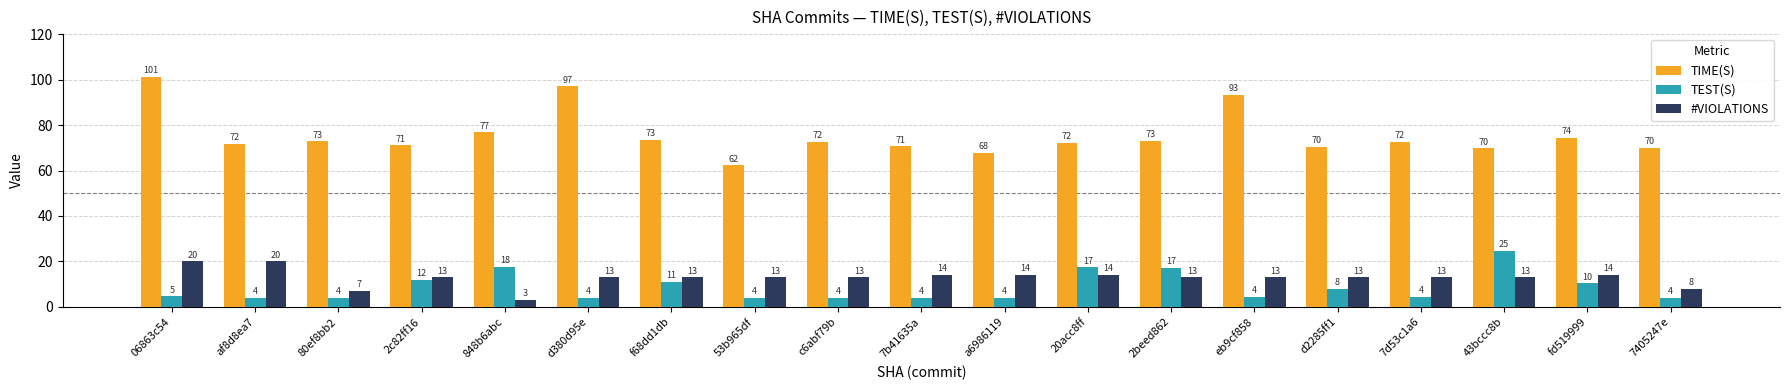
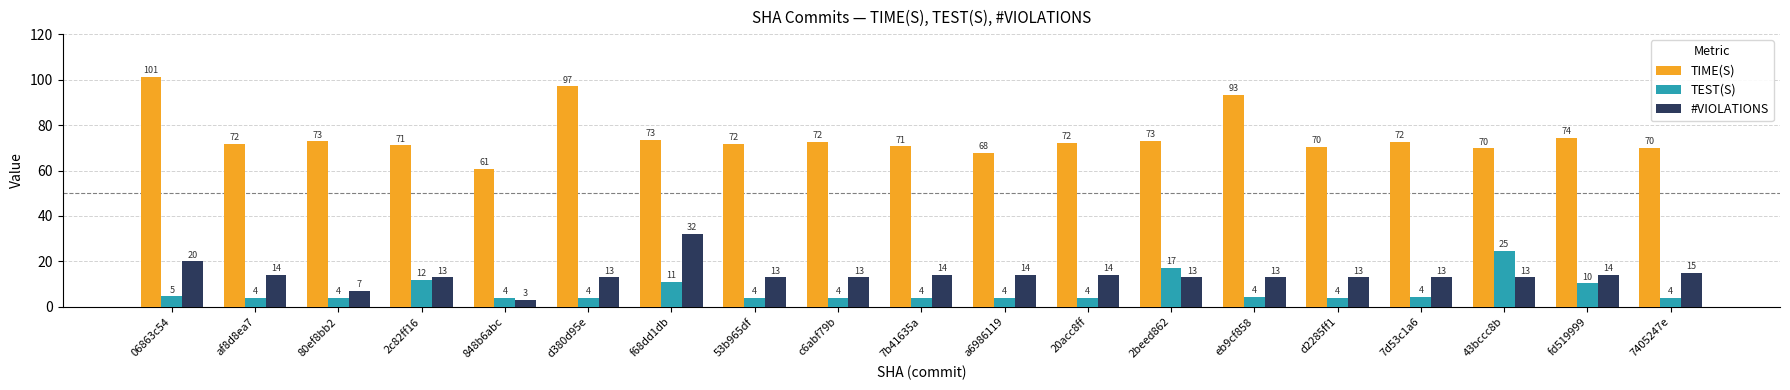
  {
    "TIME(S)": {
      "06863c54": 101,
      "af8d8ea7": 72,
      "80ef8bb2": 73,
      "2c82ff16": 71,
-     "848b6abc": 77,
+     "848b6abc": 61,
      "d380d95e": 97,
      "f68dd1db": 73,
-     "53b965df": 62,
+     "53b965df": 72,
      "c6abf79b": 72,
      "7b41635a": 71,
      "a6986119": 68,
      "20acc8ff": 72,
      "2beed862": 73,
      "eb9cf858": 93,
      "d2285ff1": 70,
      "7d53c1a6": 72,
      "43bccc8b": 70,
      "fd519999": 74,
      "7405247e": 70
    },
    "TEST(S)": {
      "06863c54": 5,
      "af8d8ea7": 4,
      "80ef8bb2": 4,
      "2c82ff16": 12,
-     "848b6abc": 18,
+     "848b6abc": 4,
      "d380d95e": 4,
      "f68dd1db": 11,
      "53b965df": 4,
      "c6abf79b": 4,
      "7b41635a": 4,
      "a6986119": 4,
-     "20acc8ff": 17,
+     "20acc8ff": 4,
      "2beed862": 17,
      "eb9cf858": 4,
-     "d2285ff1": 8,
+     "d2285ff1": 4,
      "7d53c1a6": 4,
      "43bccc8b": 25,
      "fd519999": 10,
      "7405247e": 4
    },
    "#VIOLATIONS": {
      "06863c54": 20,
-     "af8d8ea7": 20,
+     "af8d8ea7": 14,
      "80ef8bb2": 7,
      "2c82ff16": 13,
      "848b6abc": 3,
      "d380d95e": 13,
-     "f68dd1db": 13,
+     "f68dd1db": 32,
      "53b965df": 13,
      "c6abf79b": 13,
      "7b41635a": 14,
      "a6986119": 14,
      "20acc8ff": 14,
      "2beed862": 13,
      "eb9cf858": 13,
      "d2285ff1": 13,
      "7d53c1a6": 13,
      "43bccc8b": 13,
      "fd519999": 14,
-     "7405247e": 8
+     "7405247e": 15
    }
  }
